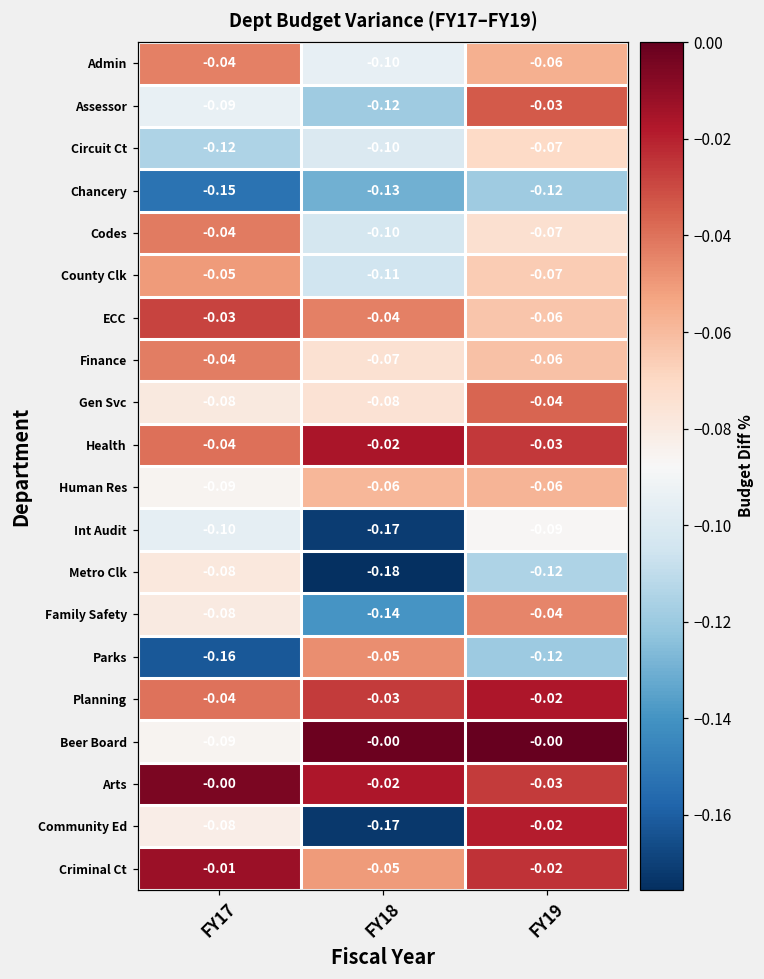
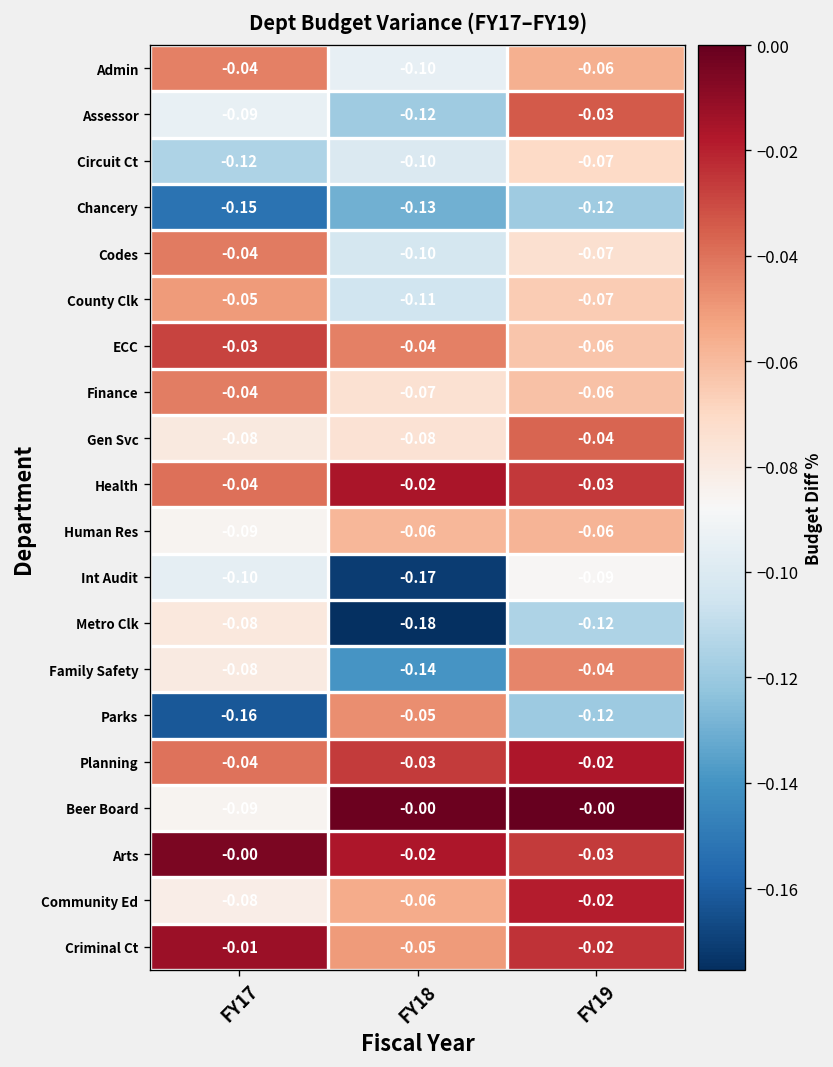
  {
    "Admin": {
      "FY17": -0.04,
      "FY19": -0.06
    },
    "Assessor": {
      "FY18": -0.12,
      "FY19": -0.03
    },
    "Circuit Ct": {
      "FY17": -0.12,
      "FY19": -0.07
    },
    "Chancery": {
      "FY17": -0.15,
      "FY18": -0.13,
      "FY19": -0.12
    },
    "Codes": {
      "FY17": -0.04
    },
    "County Clk": {
      "FY17": -0.05,
      "FY19": -0.07
    },
    "ECC": {
      "FY17": -0.03,
      "FY18": -0.04,
      "FY19": -0.06
    },
    "Finance": {
      "FY17": -0.04,
      "FY19": -0.06
    },
    "Gen Svc": {
      "FY19": -0.04
    },
    "Health": {
      "FY17": -0.04,
      "FY18": -0.02,
      "FY19": -0.03
    },
    "Human Res": {
      "FY18": -0.06,
      "FY19": -0.06
    },
    "Int Audit": {
      "FY18": -0.17
    },
    "Metro Clk": {
      "FY18": -0.18,
      "FY19": -0.12
    },
    "Family Safety": {
      "FY18": -0.14,
      "FY19": -0.04
    },
    "Parks": {
      "FY17": -0.16,
      "FY18": -0.05,
      "FY19": -0.12
    },
    "Planning": {
      "FY17": -0.04,
      "FY18": -0.03,
      "FY19": -0.02
    },
    "Beer Board": {
      "FY18": -0.00,
      "FY19": -0.00
    },
    "Arts": {
      "FY17": -0.00,
      "FY18": -0.02,
      "FY19": -0.03
    },
    "Community Ed": {
-     "FY18": -0.17,
+     "FY18": -0.06,
      "FY19": -0.02
    },
    "Criminal Ct": {
      "FY17": -0.01,
      "FY18": -0.05,
      "FY19": -0.02
    }
  }
